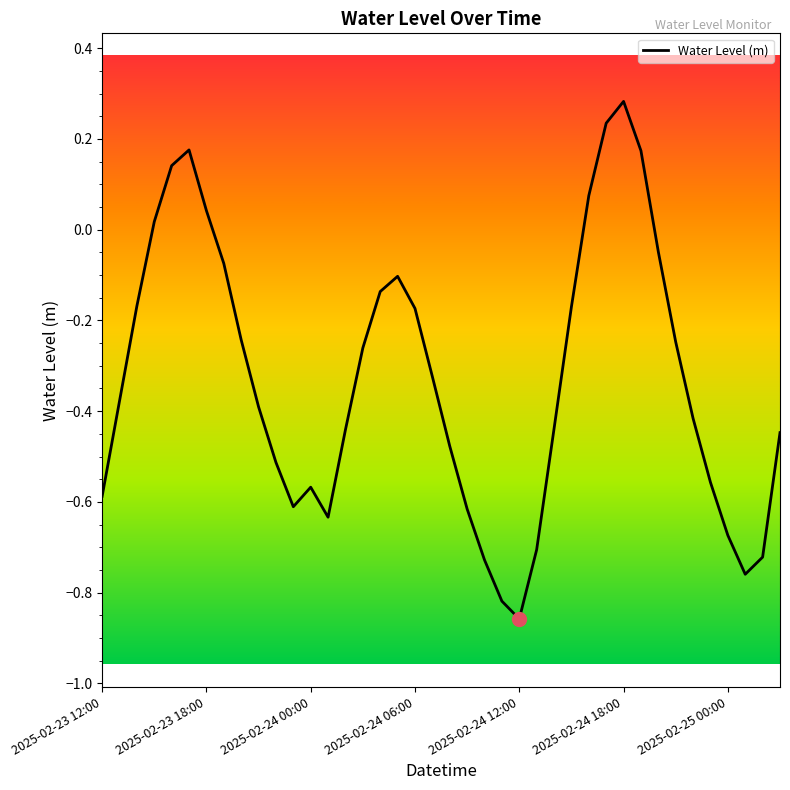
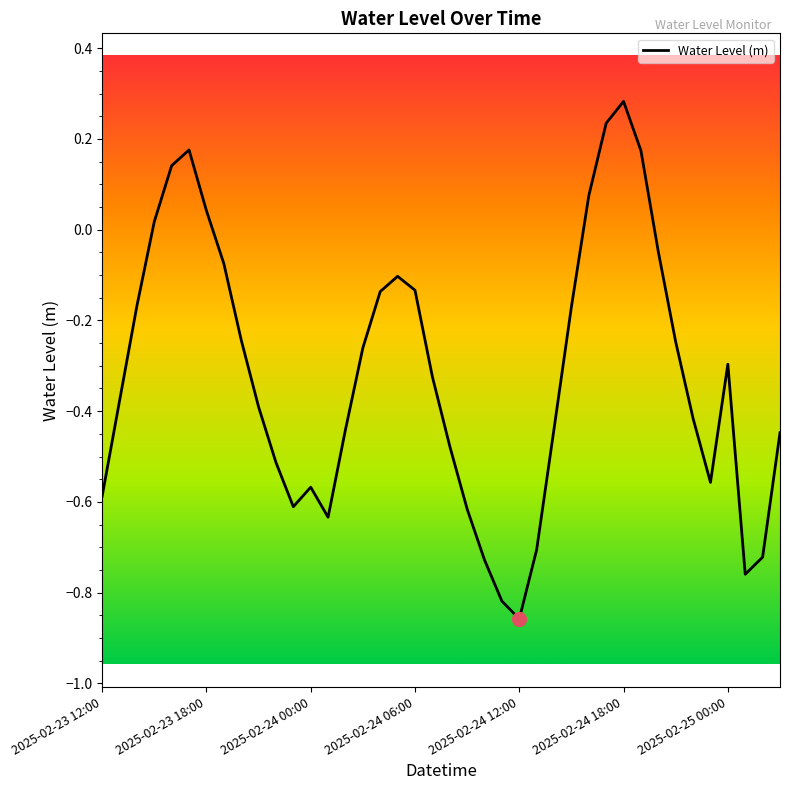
  {
    "Water Level (m)": {
      "2025-02-23 12:00": -0.59,
      "2025-02-23 18:00": 0.04,
      "2025-02-24 00:00": -0.57,
-     "2025-02-24 06:00": -0.17,
+     "2025-02-24 06:00": -0.13,
      "2025-02-24 18:00": 0.28,
-     "2025-02-25 00:00": -0.67
+     "2025-02-25 00:00": -0.30
    }
  }
